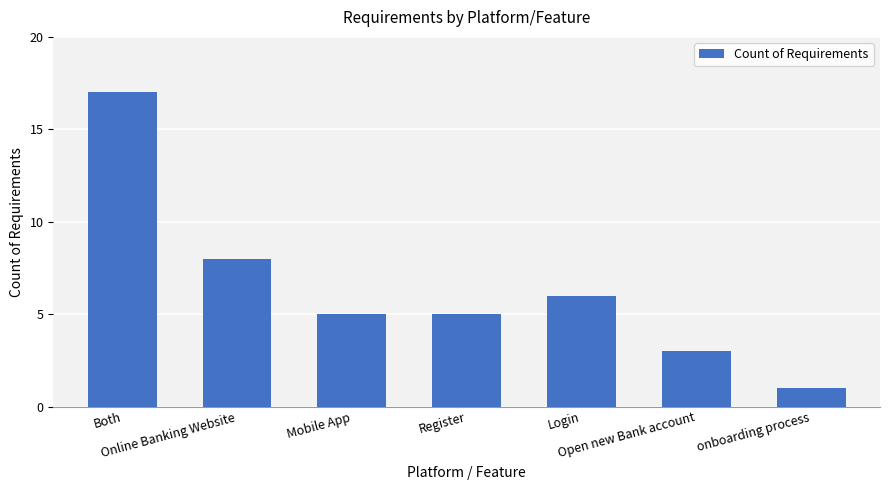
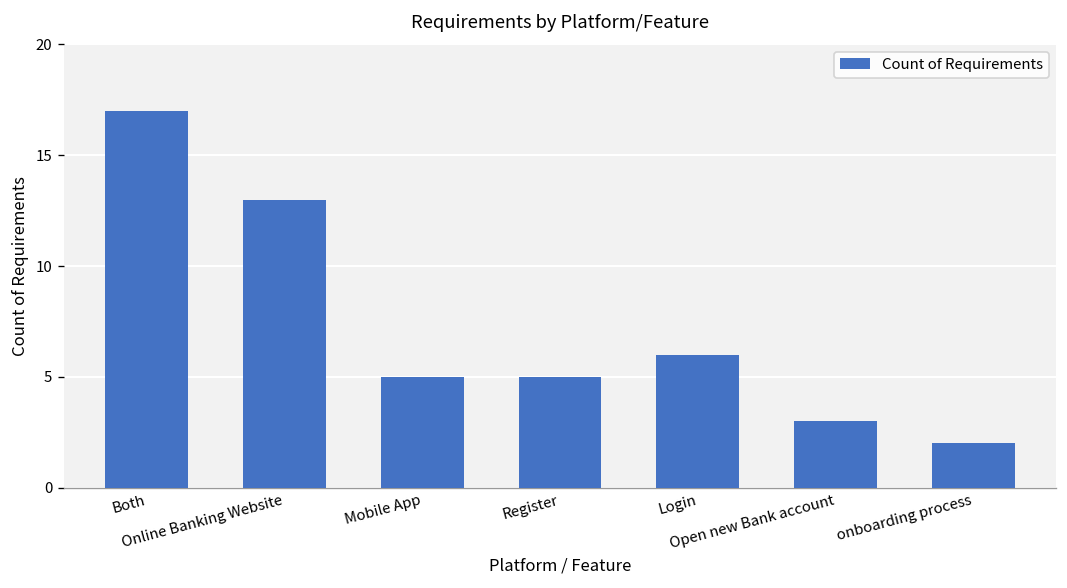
  {
    "Both": 17,
-   "Online Banking Website": 8,
+   "Online Banking Website": 13,
    "Mobile App": 5,
    "Register": 5,
    "Login": 6,
    "Open new Bank account": 3,
-   "onboarding process": 1
+   "onboarding process": 2
  }
